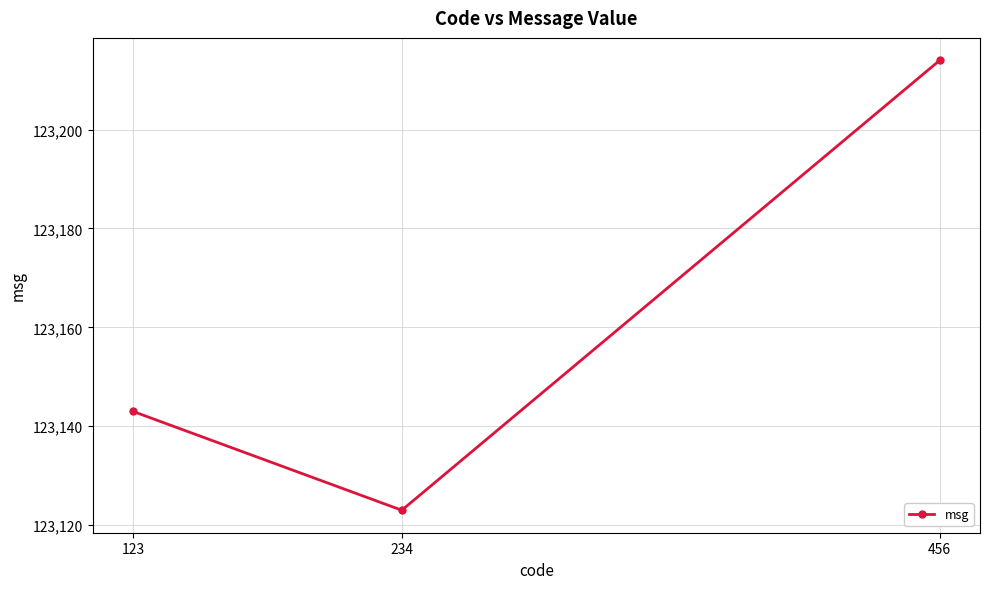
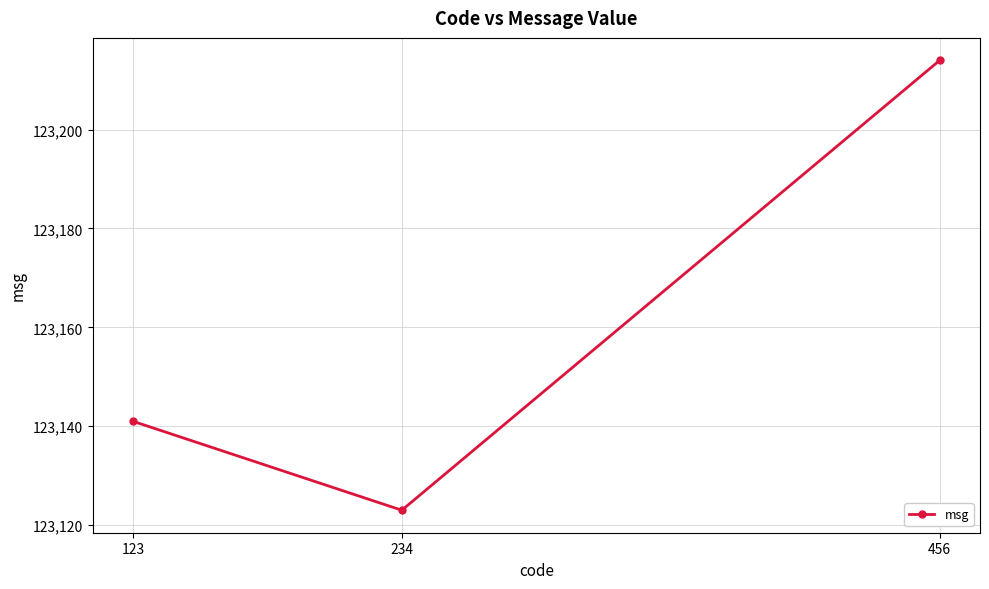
  {
-   "123": "123,143",
+   "123": "123,141",
    "234": "123,123",
    "456": "123,214"
  }
